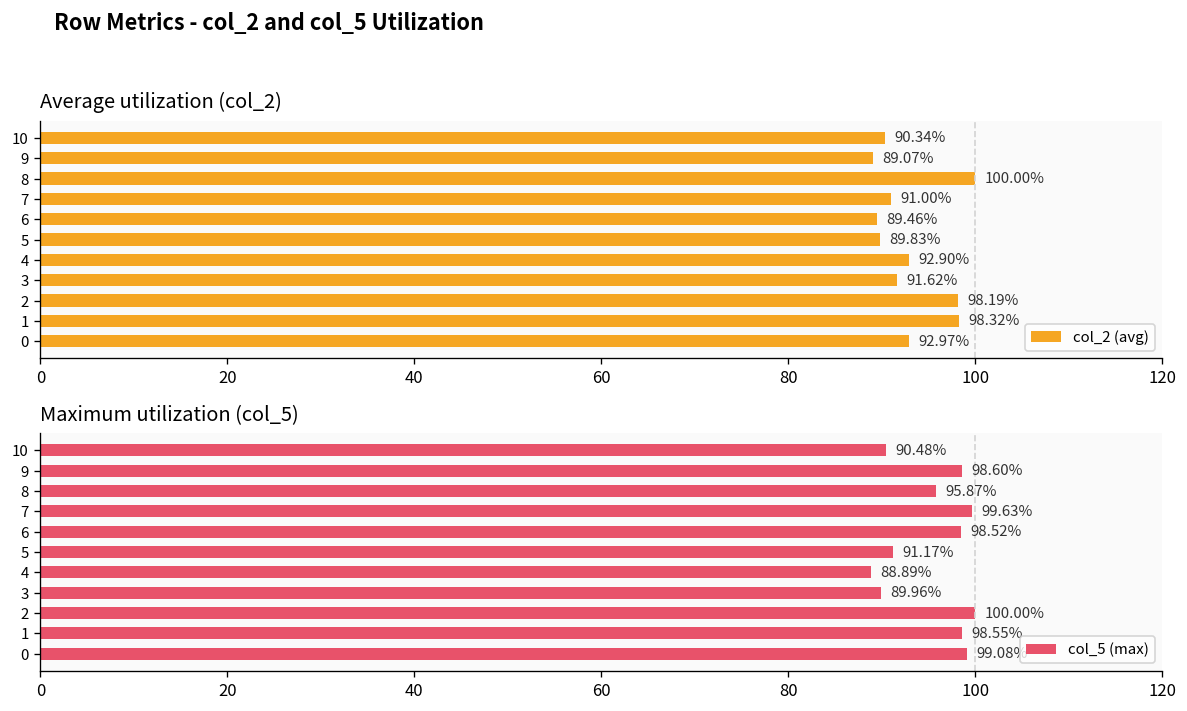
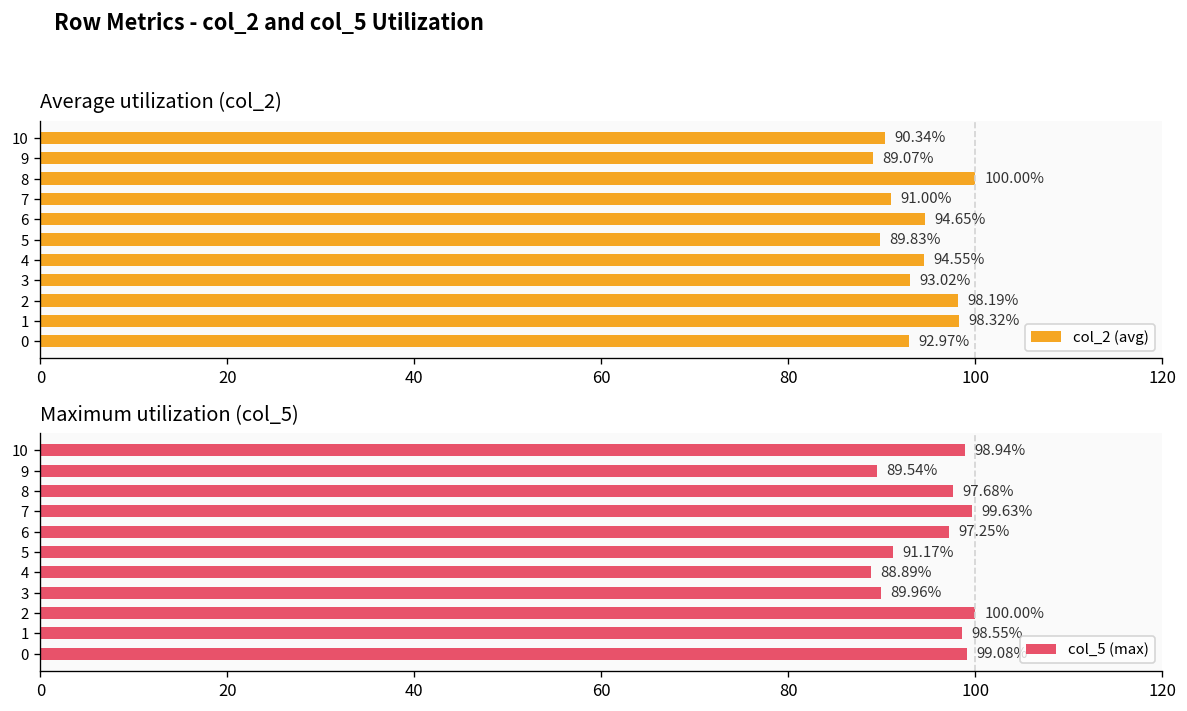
  {
    "Average utilization (col_2)": {
      "10": "90.34%",
      "9": "89.07%",
      "8": "100.00%",
      "7": "91.00%",
-     "6": "89.46%",
+     "6": "94.65%",
      "5": "89.83%",
-     "4": "92.90%",
-     "3": "91.62%",
+     "4": "94.55%",
+     "3": "93.02%",
      "2": "98.19%",
      "1": "98.32%",
      "0": "92.97%"
    },
    "Maximum utilization (col_5)": {
-     "10": "90.48%",
-     "9": "98.60%",
-     "8": "95.87%",
+     "10": "98.94%",
+     "9": "89.54%",
+     "8": "97.68%",
      "7": "99.63%",
-     "6": "98.52%",
+     "6": "97.25%",
      "5": "91.17%",
      "4": "88.89%",
      "3": "89.96%",
      "2": "100.00%"
    }
  }
